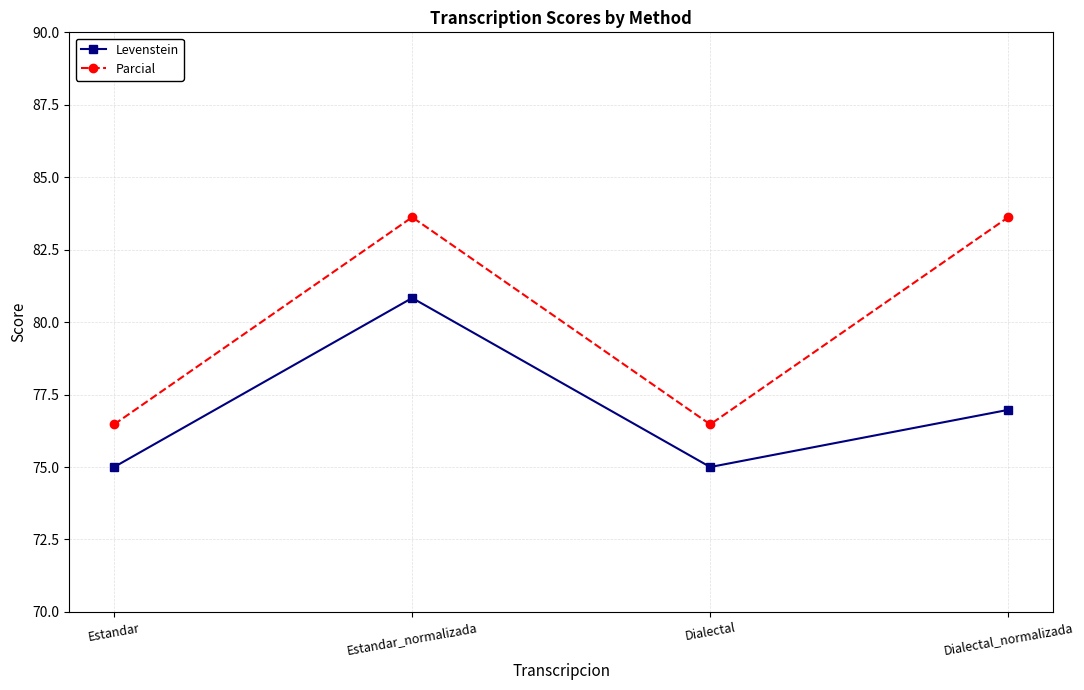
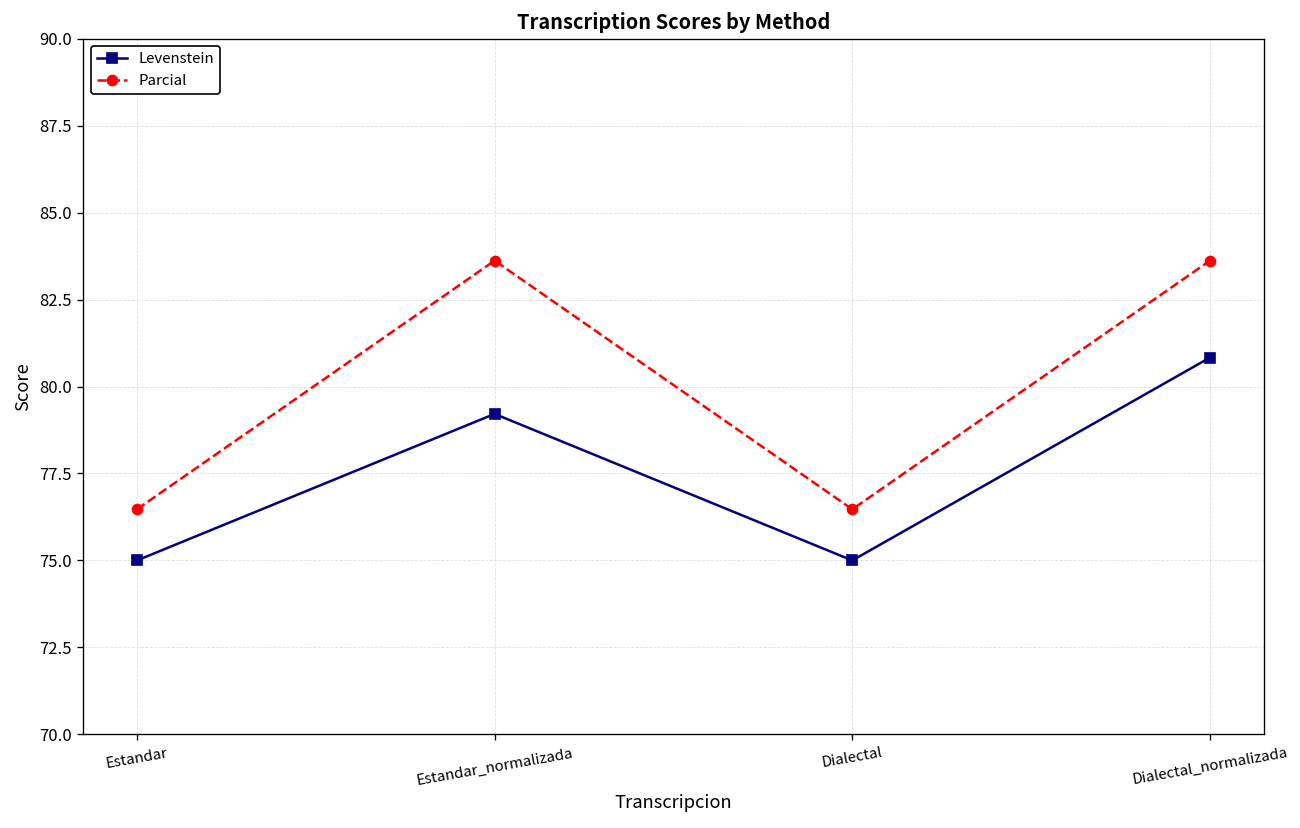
  {
    "Levenstein": {
      "Estandar": 75.0,
-     "Estandar_normalizada": 80.8,
+     "Estandar_normalizada": 79.2,
      "Dialectal": 75.0,
-     "Dialectal_normalizada": 77.0
+     "Dialectal_normalizada": 80.8
    },
    "Parcial": {
      "Estandar": 76.5,
      "Estandar_normalizada": 83.6,
      "Dialectal": 76.5,
      "Dialectal_normalizada": 83.6
    }
  }
